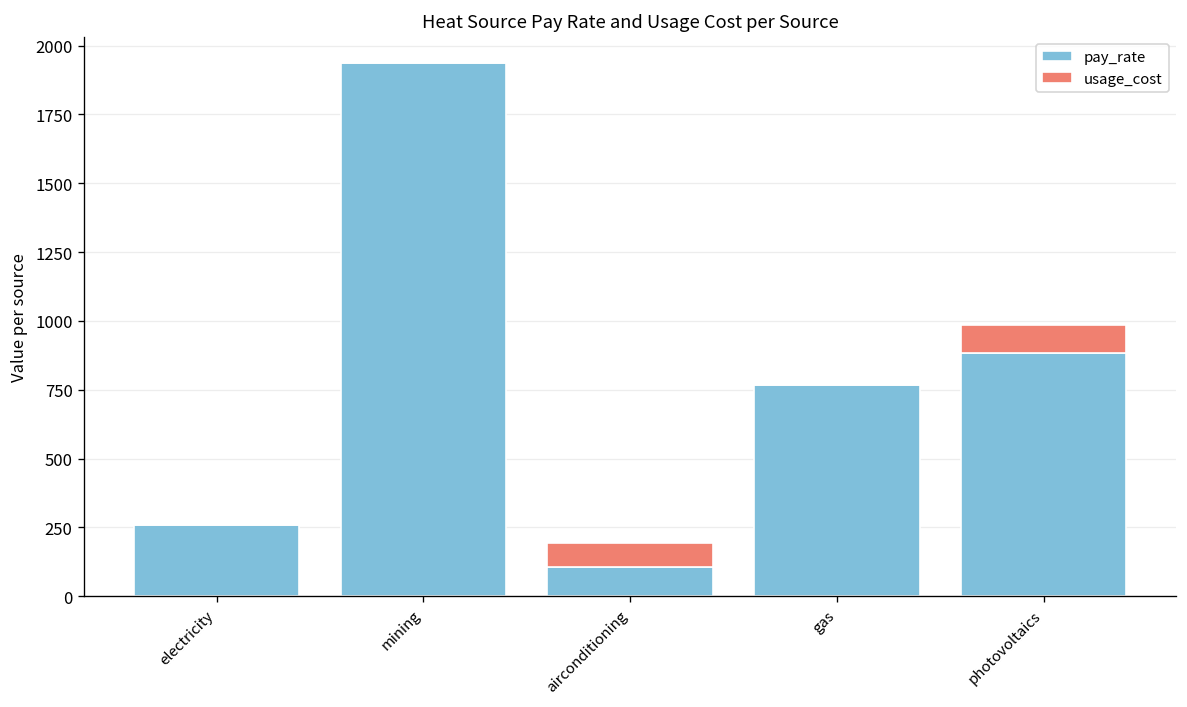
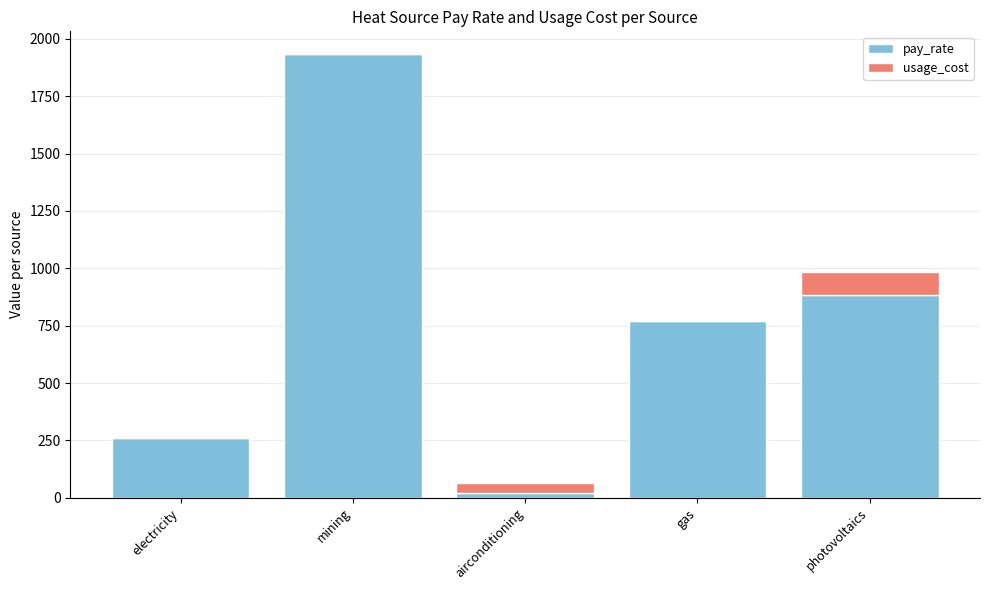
  {
    "pay_rate": {
      "electricity": 260,
      "mining": 1940,
-     "airconditioning": 100,
+     "airconditioning": 20,
      "gas": 770,
      "photovoltaics": 880
    },
    "usage_cost": {
-     "airconditioning": 90,
+     "airconditioning": 50,
      "photovoltaics": 100
    }
  }
